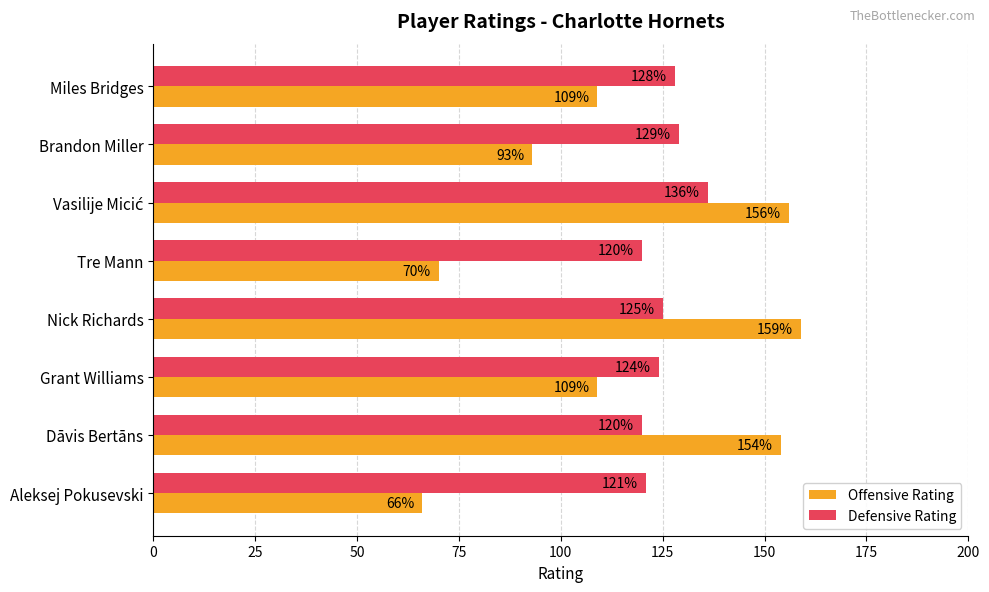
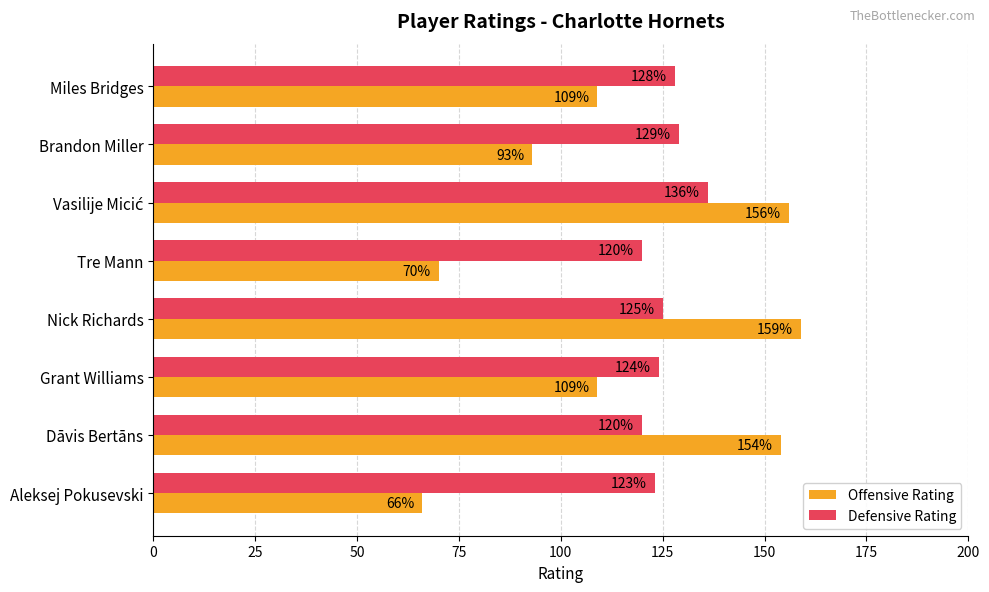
  {
    "Offensive Rating": {
      "Miles Bridges": "109%",
      "Brandon Miller": "93%",
      "Vasilije Micić": "156%",
      "Tre Mann": "70%",
      "Nick Richards": "159%",
      "Grant Williams": "109%",
      "Dāvis Bertāns": "154%",
      "Aleksej Pokusevski": "66%"
    },
    "Defensive Rating": {
      "Miles Bridges": "128%",
      "Brandon Miller": "129%",
      "Vasilije Micić": "136%",
      "Tre Mann": "120%",
      "Nick Richards": "125%",
      "Grant Williams": "124%",
      "Dāvis Bertāns": "120%",
-     "Aleksej Pokusevski": "121%"
+     "Aleksej Pokusevski": "123%"
    }
  }
